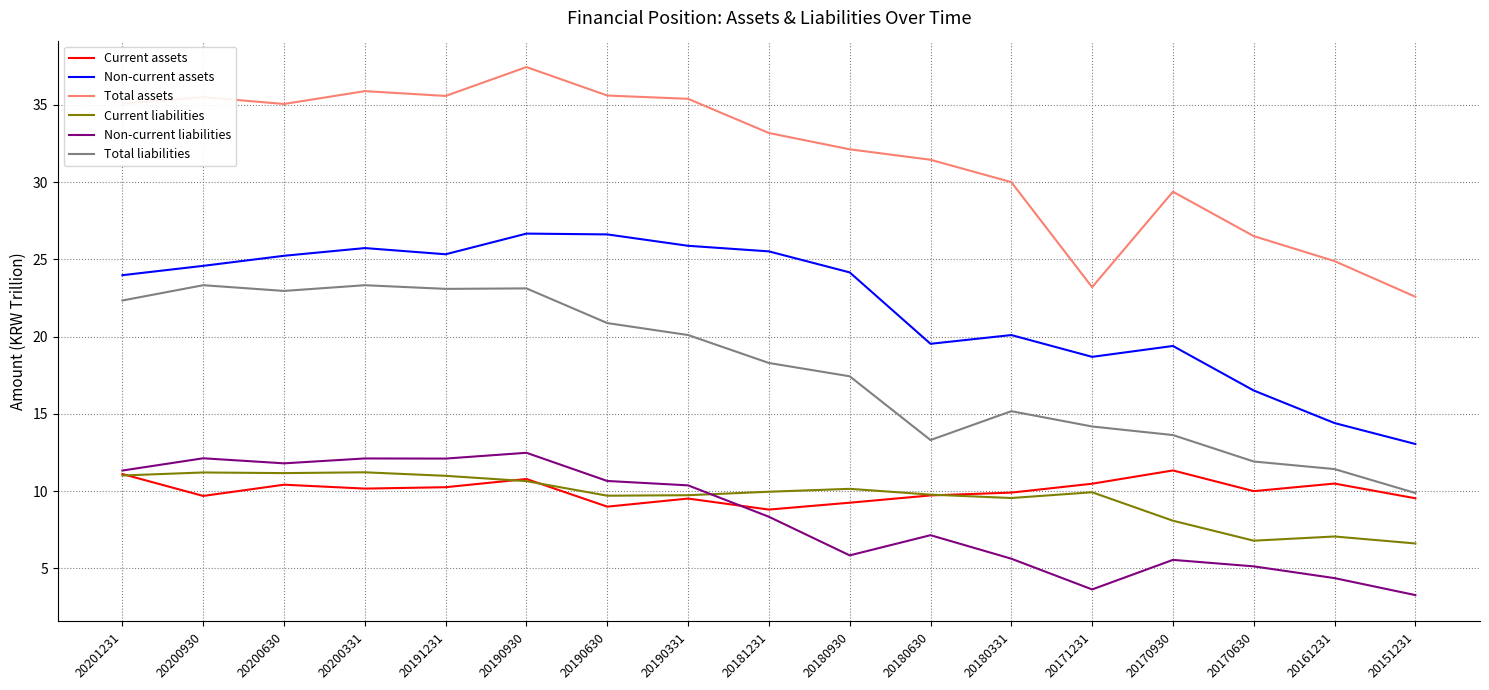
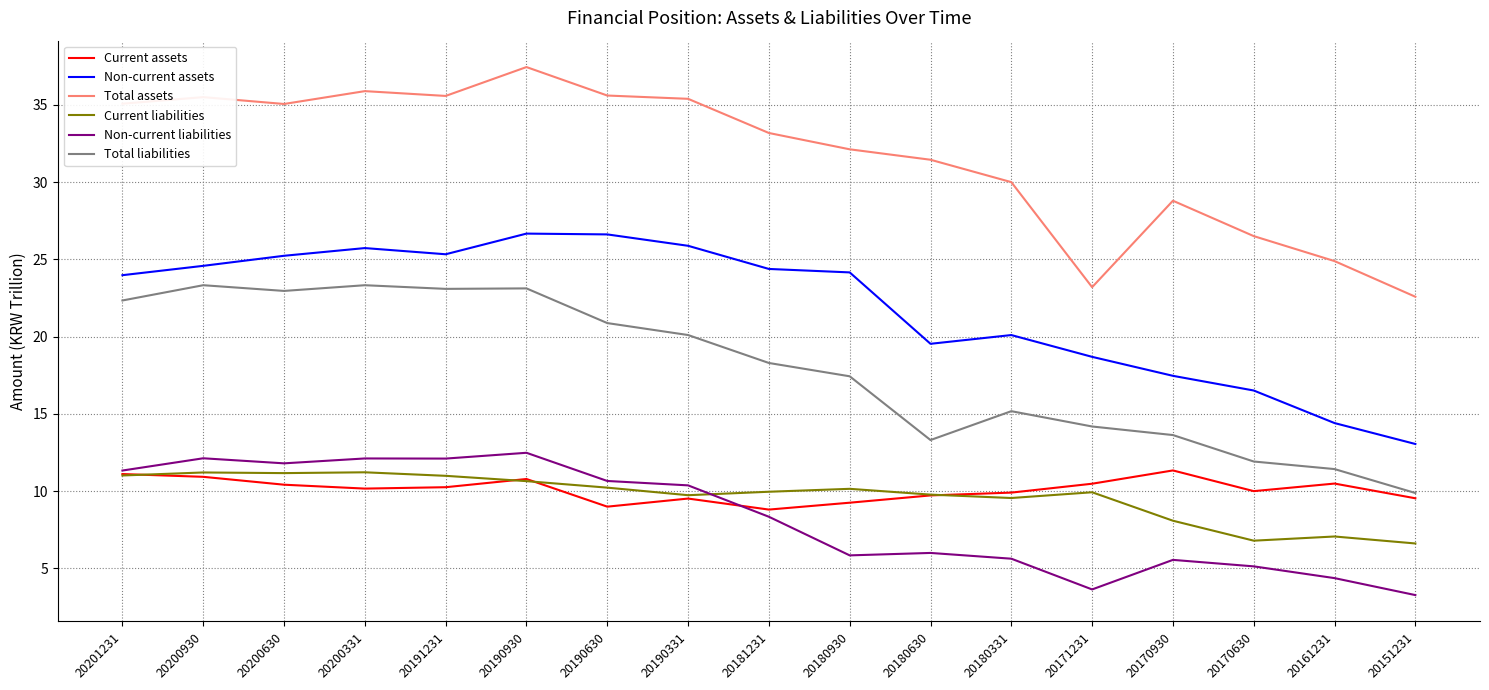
  {
    "Current assets": {
-     "20200930": 9.7,
+     "20200930": 10.9,
      "20200630": 10.4,
      "20200331": 10.2,
      "20191231": 10.2,
      "20190630": 9.0,
      "20190331": 9.5,
      "20181231": 8.8,
      "20180930": 9.2,
      "20180331": 9.9,
      "20171231": 10.5,
      "20170930": 11.3,
      "20170630": 10.0,
      "20161231": 10.5,
      "20151231": 9.5
    },
    "Non-current assets": {
      "20201231": 24.0,
      "20200930": 24.6,
      "20200630": 25.2,
      "20200331": 25.7,
      "20191231": 25.3,
      "20190930": 26.7,
      "20190630": 26.6,
      "20190331": 25.9,
-     "20181231": 25.5,
+     "20181231": 24.4,
      "20180930": 24.2,
      "20180630": 19.5,
      "20180331": 20.1,
      "20171231": 18.7,
-     "20170930": 19.4,
+     "20170930": 17.5,
      "20170630": 16.5,
      "20161231": 14.4,
      "20151231": 13.0
    },
    "Total assets": {
      "20200630": 35.1,
      "20200331": 35.9,
      "20191231": 35.6,
      "20190930": 37.4,
      "20190630": 35.6,
      "20190331": 35.4,
      "20181231": 33.2,
      "20180930": 32.1,
      "20180630": 31.4,
      "20180331": 30.0,
      "20171231": 23.2,
-     "20170930": 29.4,
+     "20170930": 28.8,
      "20170630": 26.5,
      "20161231": 24.9,
      "20151231": 22.6
    },
    "Current liabilities": {
      "20200930": 11.2,
      "20200630": 11.2,
      "20200331": 11.2,
      "20191231": 11.0,
-     "20190630": 9.7,
+     "20190630": 10.2,
      "20190331": 9.7,
      "20181231": 10.0,
      "20180930": 10.1,
      "20180331": 9.5,
      "20171231": 9.9,
      "20170930": 8.1,
      "20170630": 6.8,
      "20161231": 7.1,
      "20151231": 6.6
    },
    "Non-current liabilities": {
      "20201231": 11.3,
      "20200930": 12.1,
      "20200630": 11.8,
      "20200331": 12.1,
      "20191231": 12.1,
      "20190930": 12.5,
      "20190630": 10.7,
      "20190331": 10.4,
      "20181231": 8.3,
      "20180930": 5.8,
-     "20180630": 7.1,
+     "20180630": 6.0,
      "20180331": 5.6,
      "20171231": 3.6,
      "20170930": 5.5,
      "20170630": 5.1,
      "20161231": 4.4,
      "20151231": 3.3
    },
    "Total liabilities": {
      "20201231": 22.3,
      "20200930": 23.3,
      "20200630": 23.0,
      "20200331": 23.3,
      "20191231": 23.1,
      "20190930": 23.1,
      "20190630": 20.9,
      "20190331": 20.1,
      "20181231": 18.3,
      "20180930": 17.4,
      "20180630": 13.3,
      "20180331": 15.2,
      "20171231": 14.2,
      "20170930": 13.6,
      "20170630": 11.9,
      "20161231": 11.4,
      "20151231": 9.9
    }
  }
